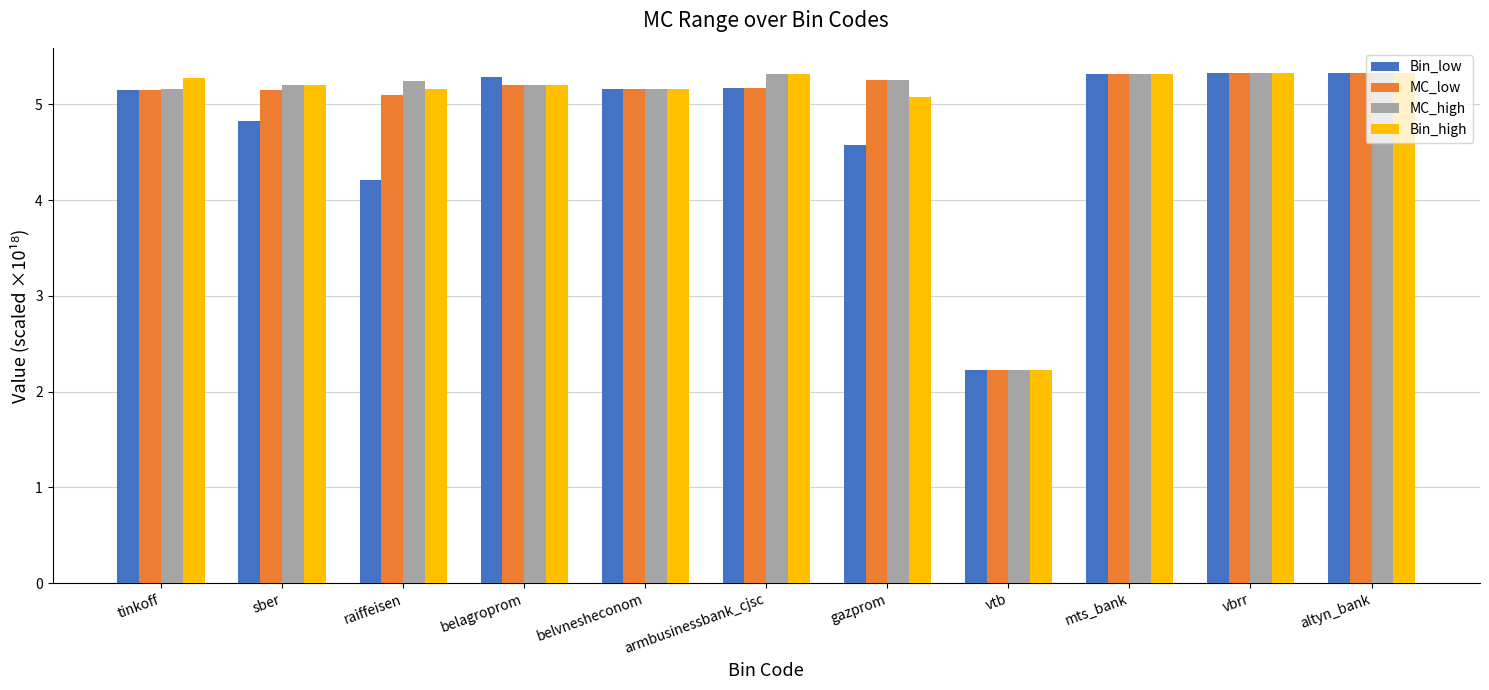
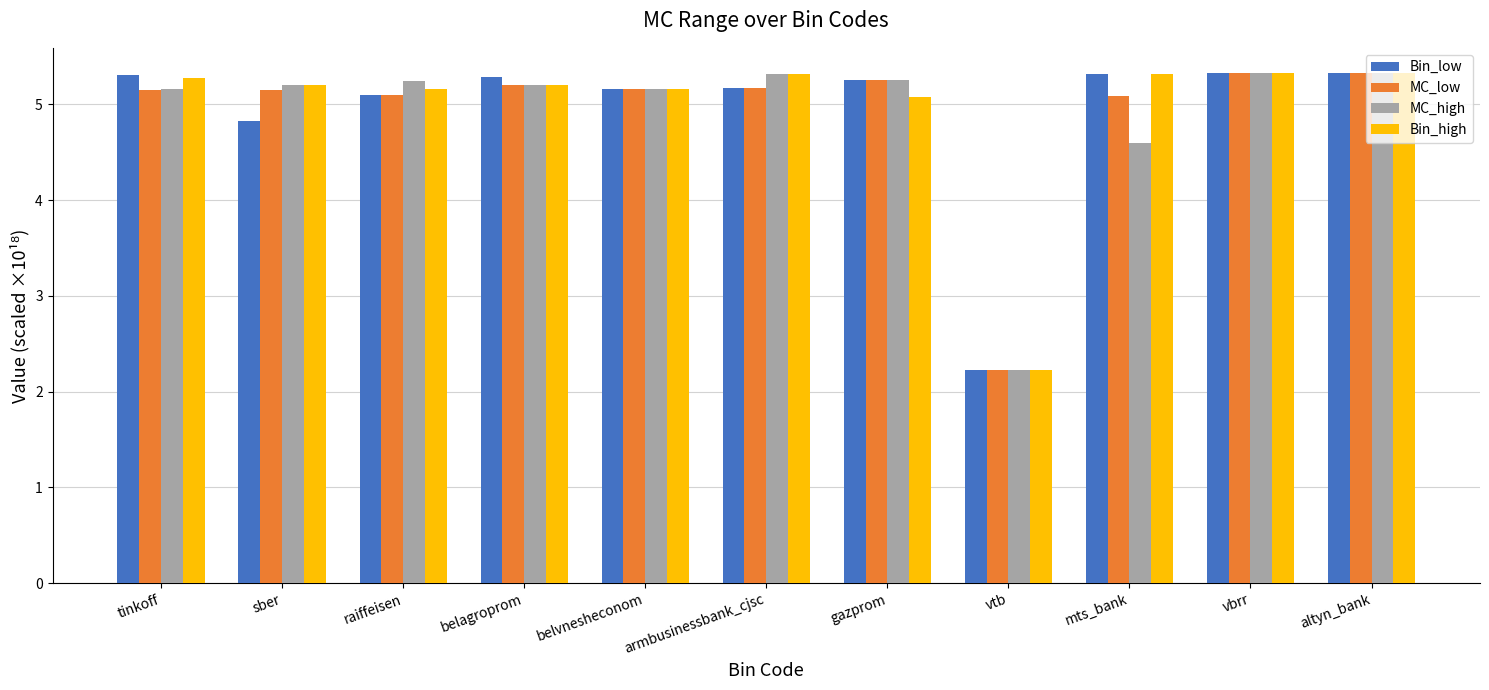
  {
    "Bin_low": {
-     "tinkoff": 5.2,
+     "tinkoff": 5.3,
      "sber": 4.8,
-     "raiffeisen": 4.2,
+     "raiffeisen": 5.1,
      "belagroprom": 5.3,
      "belvnesheconom": 5.2,
      "armbusinessbank_cjsc": 5.2,
-     "gazprom": 4.6,
+     "gazprom": 5.3,
      "vtb": 2.2,
      "mts_bank": 5.3,
      "vbrr": 5.3,
      "altyn_bank": 5.3
    },
    "MC_low": {
      "tinkoff": 5.2,
      "sber": 5.2,
      "raiffeisen": 5.1,
      "belagroprom": 5.2,
      "belvnesheconom": 5.2,
      "armbusinessbank_cjsc": 5.2,
      "gazprom": 5.3,
      "vtb": 2.2,
-     "mts_bank": 5.3,
+     "mts_bank": 5.1,
      "vbrr": 5.3,
      "altyn_bank": 5.3
    },
    "MC_high": {
      "tinkoff": 5.2,
      "sber": 5.2,
      "raiffeisen": 5.2,
      "belagroprom": 5.2,
      "belvnesheconom": 5.2,
      "armbusinessbank_cjsc": 5.3,
      "gazprom": 5.3,
      "vtb": 2.2,
-     "mts_bank": 5.3,
+     "mts_bank": 4.6,
      "vbrr": 5.3
    },
    "Bin_high": {
      "tinkoff": 5.3,
      "sber": 5.2,
      "raiffeisen": 5.2,
      "belagroprom": 5.2,
      "belvnesheconom": 5.2,
      "armbusinessbank_cjsc": 5.3,
      "gazprom": 5.1,
      "vtb": 2.2,
      "mts_bank": 5.3,
      "vbrr": 5.3
    }
  }
